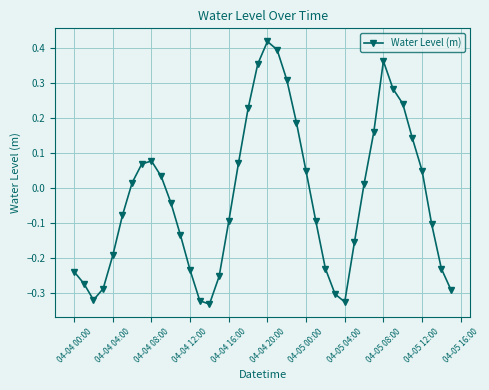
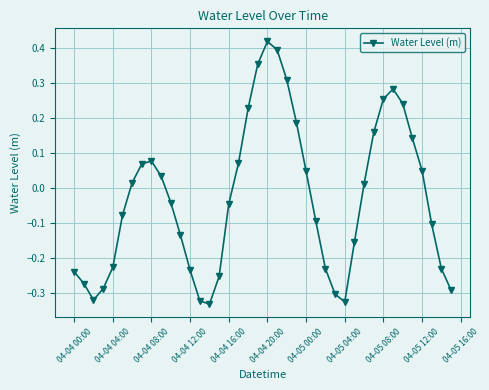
  {
    "04-04 00:00": -0.24,
-   "04-04 04:00": -0.19,
+   "04-04 04:00": -0.23,
    "04-04 08:00": 0.08,
    "04-04 12:00": -0.24,
-   "04-04 16:00": -0.10,
+   "04-04 16:00": -0.05,
    "04-04 20:00": 0.42,
    "04-05 00:00": 0.05,
    "04-05 04:00": -0.33,
-   "04-05 08:00": 0.36,
+   "04-05 08:00": 0.25,
    "04-05 12:00": 0.05
  }
